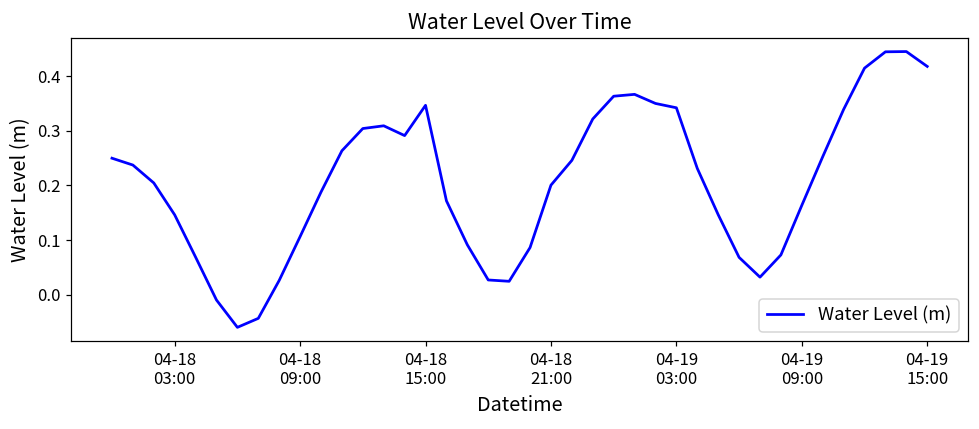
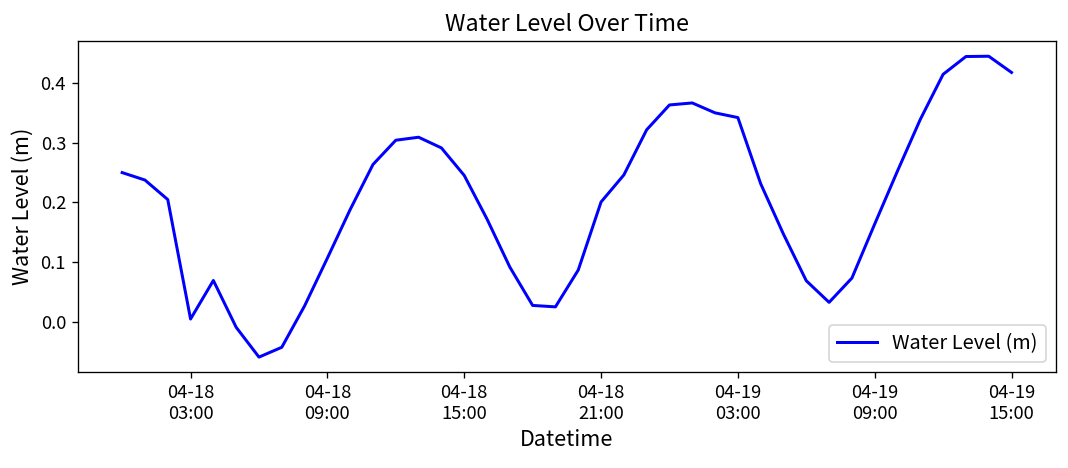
  {
-   "04-18 03:00": 0.15,
+   "04-18 03:00": 0.00,
    "04-18 09:00": 0.11,
-   "04-18 15:00": 0.35,
+   "04-18 15:00": 0.25,
    "04-18 21:00": 0.20,
    "04-19 03:00": 0.34,
    "04-19 09:00": 0.16,
    "04-19 15:00": 0.42
  }
